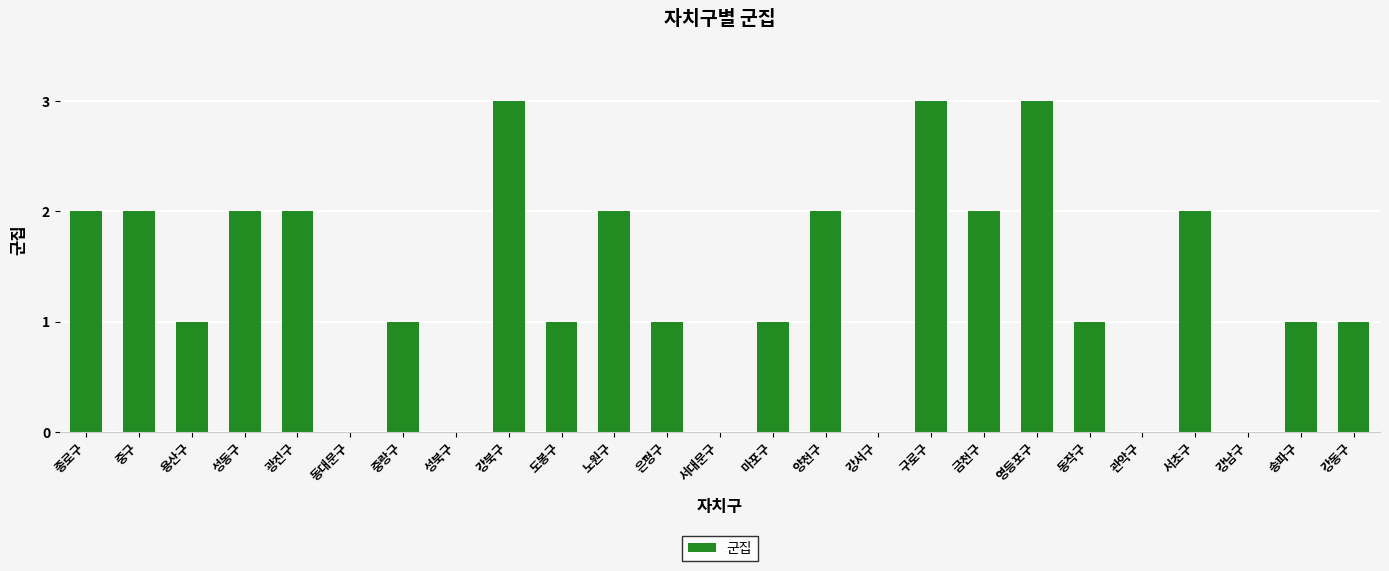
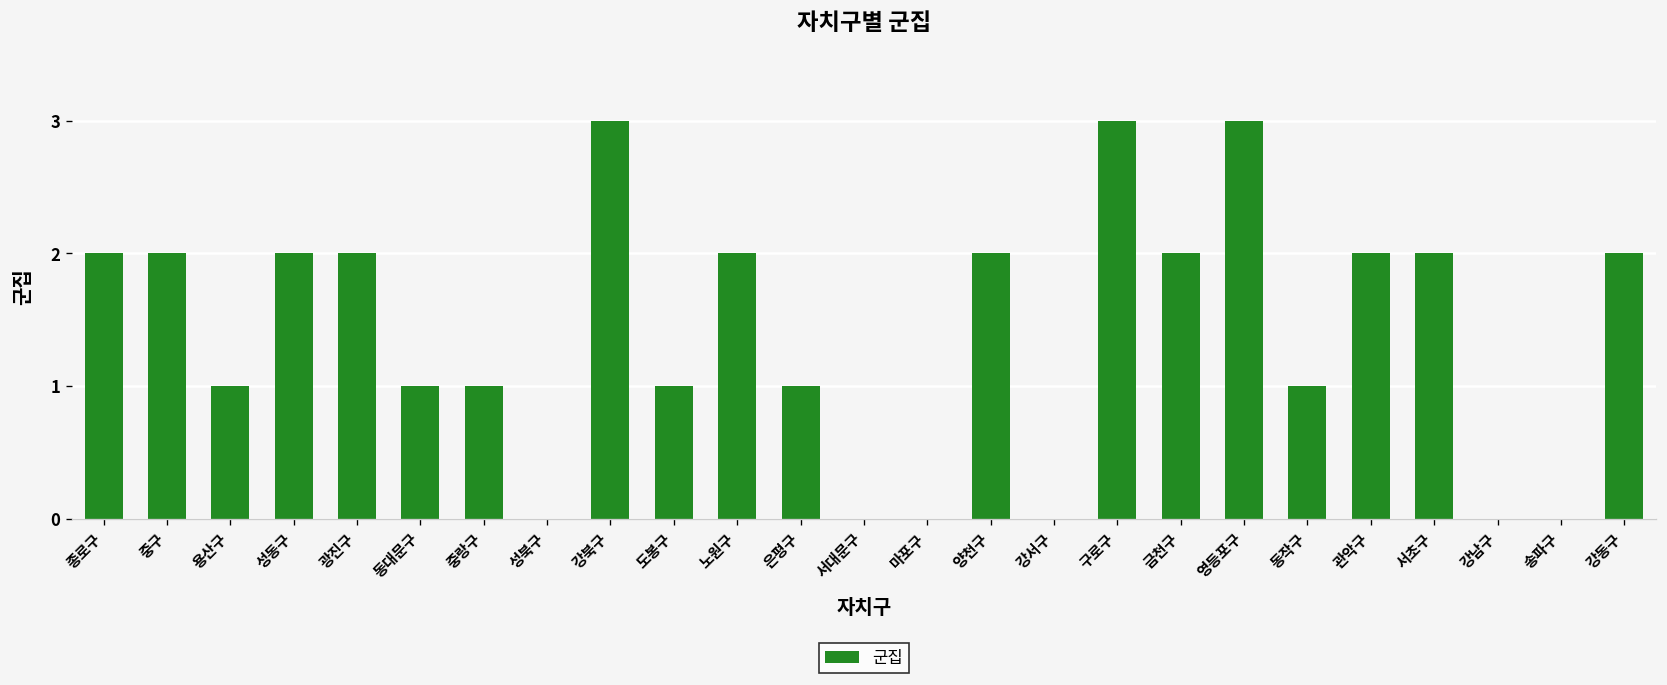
  {
    "종로구": 2,
    "중구": 2,
    "용산구": 1,
    "성동구": 2,
    "광진구": 2,
-   "동대문구": 0,
+   "동대문구": 1,
    "중랑구": 1,
    "성북구": 0,
    "강북구": 3,
    "도봉구": 1,
    "노원구": 2,
    "은평구": 1,
    "서대문구": 0,
-   "마포구": 1,
+   "마포구": 0,
    "양천구": 2,
    "강서구": 0,
    "구로구": 3,
    "금천구": 2,
    "영등포구": 3,
    "동작구": 1,
-   "관악구": 0,
+   "관악구": 2,
    "서초구": 2,
    "강남구": 0,
-   "송파구": 1,
-   "강동구": 1
+   "송파구": 0,
+   "강동구": 2
  }
